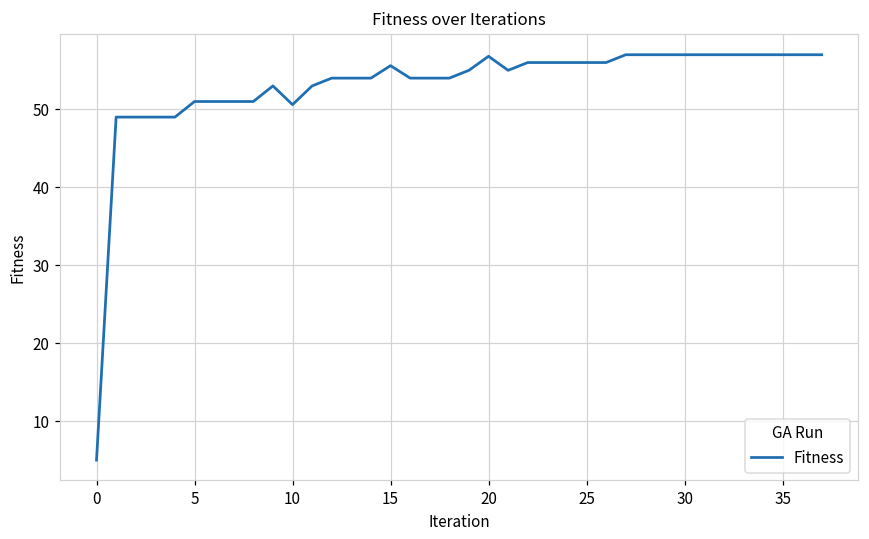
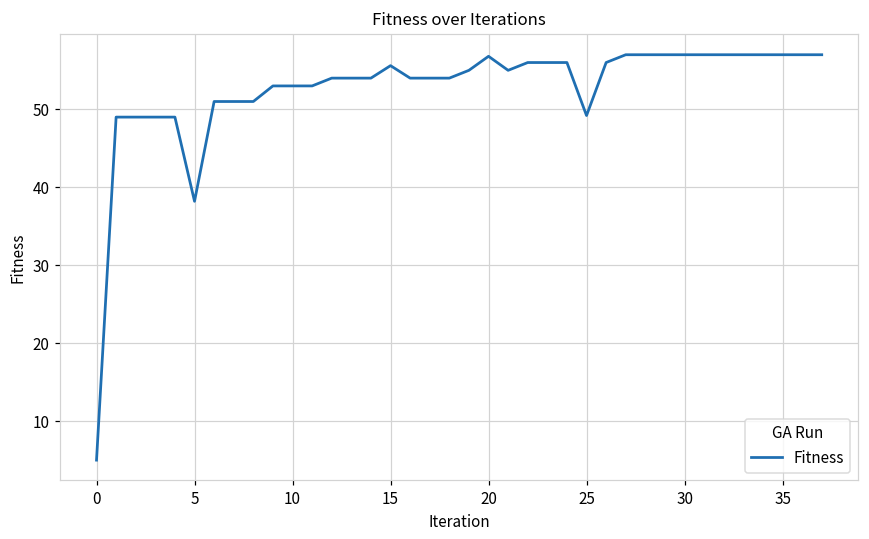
  {
    "0": 5,
-   "5": 51,
-   "10": 51,
+   "5": 38,
+   "10": 53,
    "15": 56,
    "20": 57,
-   "25": 56,
+   "25": 49,
    "30": 57,
    "35": 57
  }
